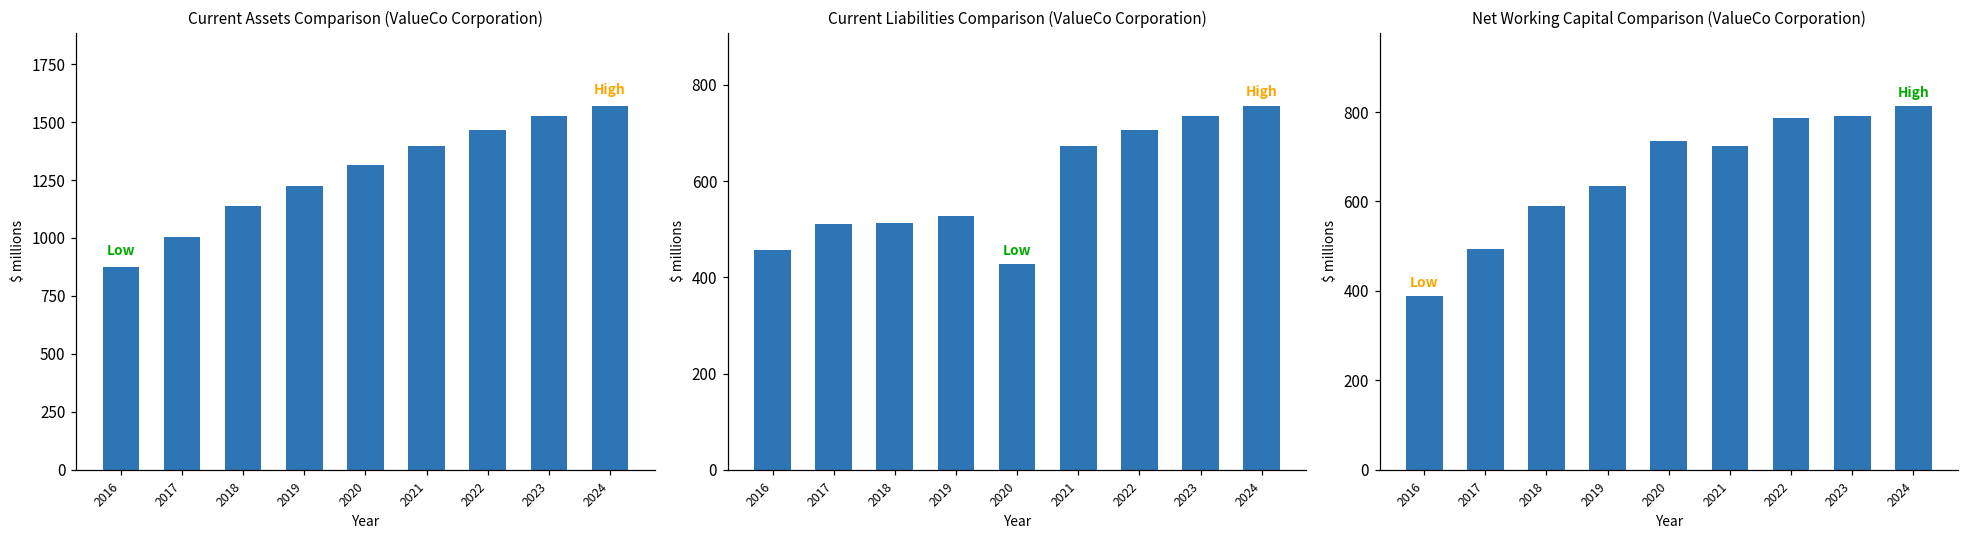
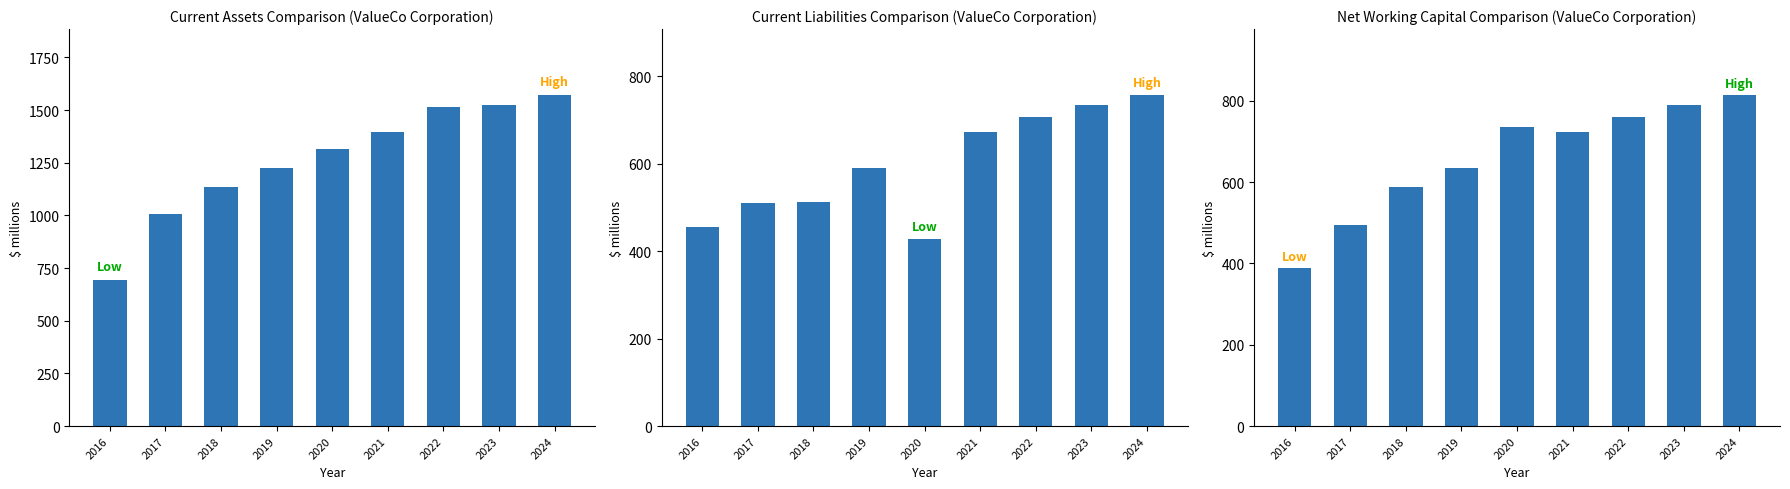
  {
    "Current Assets Comparison (ValueCo Corporation)": {
-     "2016": 880,
+     "2016": 690,
      "2017": 1000,
      "2018": 1140,
      "2019": 1230,
      "2020": 1320,
      "2021": 1400,
-     "2022": 1470,
+     "2022": 1510,
      "2023": 1520,
      "2024": 1570
    },
    "Current Liabilities Comparison (ValueCo Corporation)": {
      "2016": 460,
      "2017": 510,
      "2018": 510,
-     "2019": 530,
+     "2019": 590,
      "2020": 430,
      "2021": 670,
      "2022": 710,
      "2023": 730,
      "2024": 760
    },
    "Net Working Capital Comparison (ValueCo Corporation)": {
      "2016": 390,
      "2017": 490,
      "2018": 590,
      "2019": 640,
      "2020": 740,
      "2021": 720,
-     "2022": 790,
+     "2022": 760,
      "2023": 790,
      "2024": 810
    }
  }
